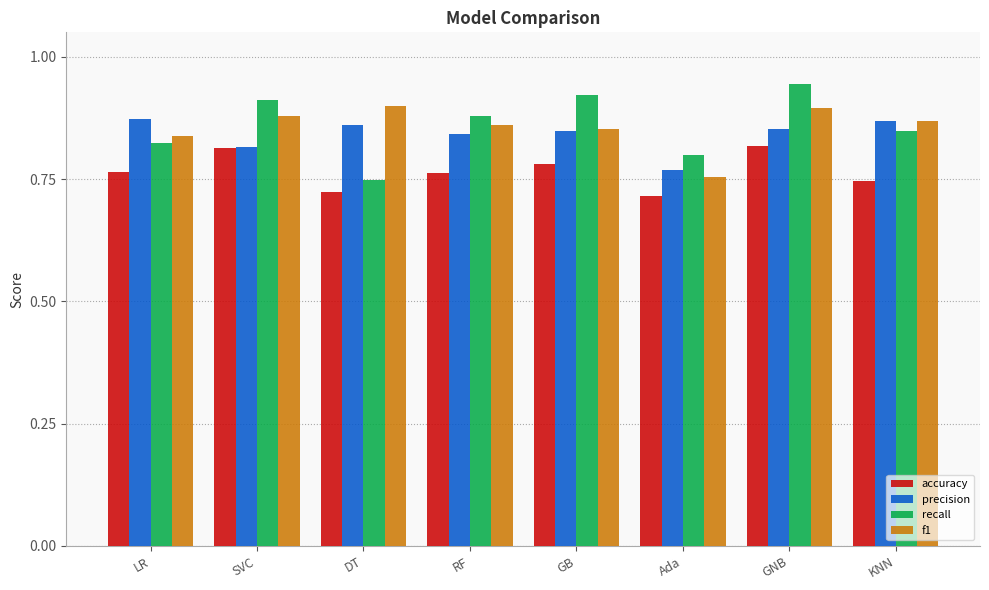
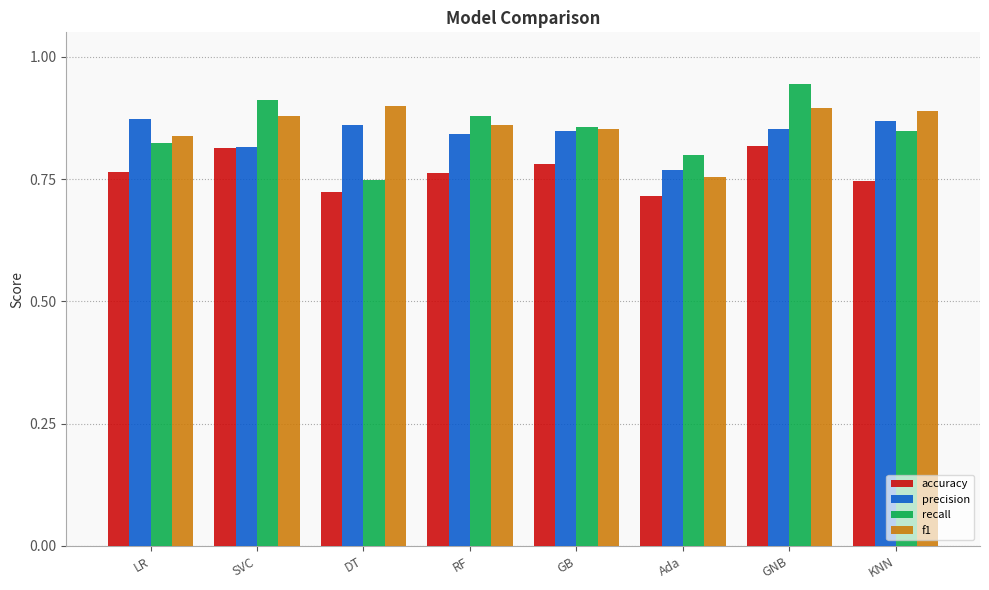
  {
    "accuracy": {
      "LR": 0.76,
      "SVC": 0.81,
      "DT": 0.72,
      "RF": 0.76,
      "GB": 0.78,
      "Ada": 0.72,
      "GNB": 0.82,
      "KNN": 0.75
    },
    "precision": {
      "LR": 0.87,
      "SVC": 0.82,
      "DT": 0.86,
      "RF": 0.84,
      "GB": 0.85,
      "Ada": 0.77,
      "GNB": 0.85,
      "KNN": 0.87
    },
    "recall": {
      "LR": 0.82,
      "SVC": 0.91,
      "DT": 0.75,
      "RF": 0.88,
-     "GB": 0.92,
+     "GB": 0.86,
      "Ada": 0.80,
      "GNB": 0.95,
      "KNN": 0.85
    },
    "f1": {
      "LR": 0.84,
      "SVC": 0.88,
      "DT": 0.90,
      "RF": 0.86,
      "GB": 0.85,
      "Ada": 0.75,
      "GNB": 0.90,
-     "KNN": 0.87
+     "KNN": 0.89
    }
  }
